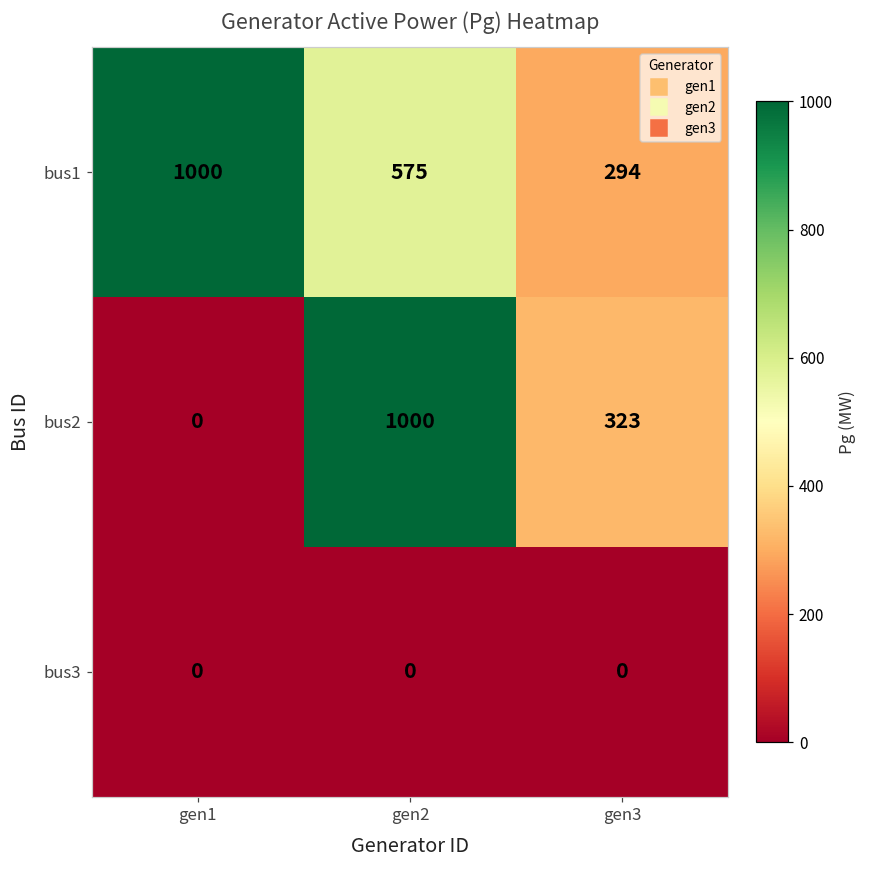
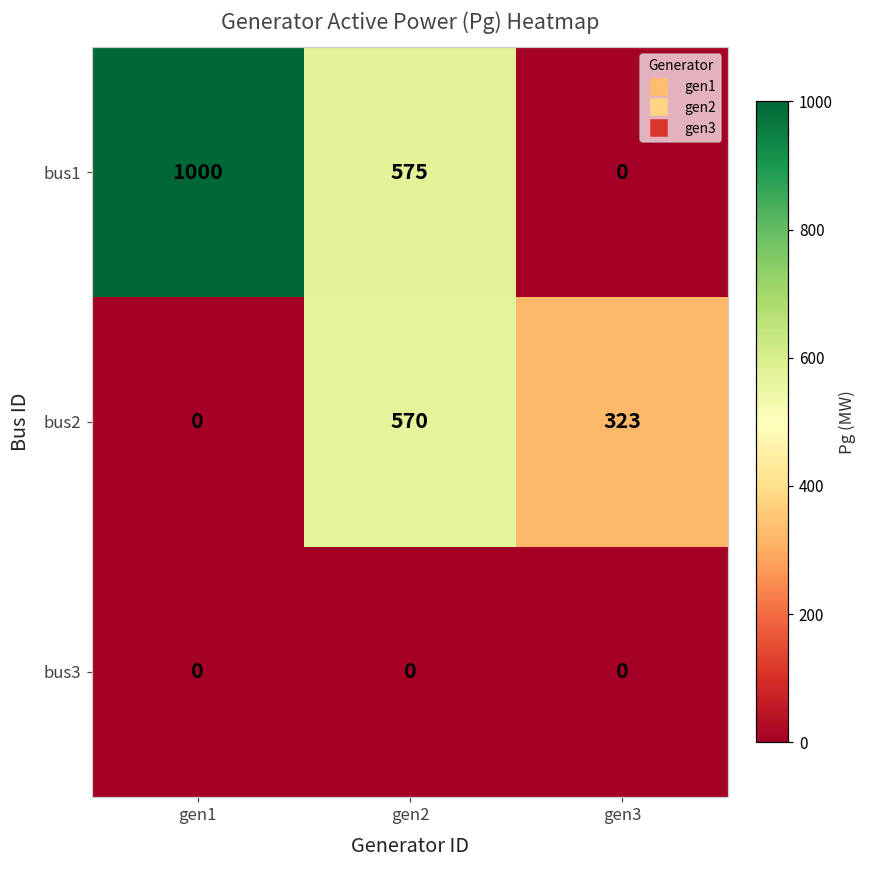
  {
    "bus1": {
      "gen1": 1000,
      "gen2": 575,
-     "gen3": 294
+     "gen3": 0
    },
    "bus2": {
      "gen1": 0,
-     "gen2": 1000,
+     "gen2": 570,
      "gen3": 323
    },
    "bus3": {
      "gen1": 0,
      "gen2": 0,
      "gen3": 0
    }
  }
